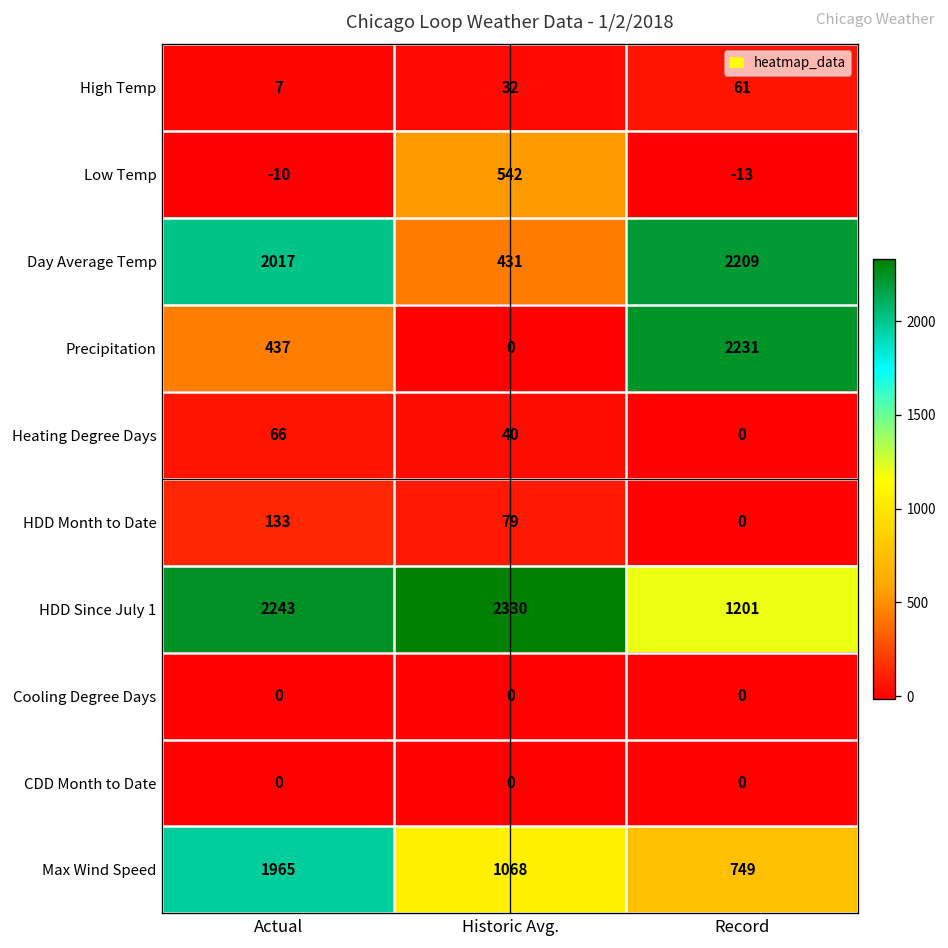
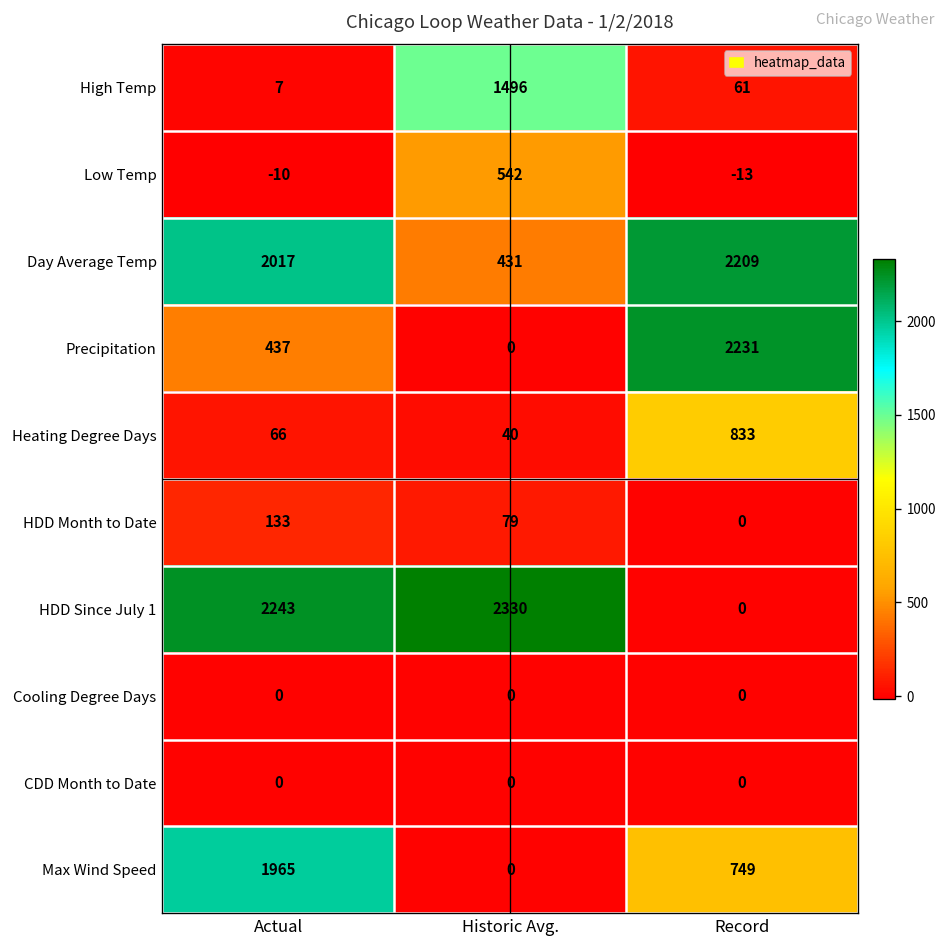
  {
    "High Temp": {
      "Actual": 7,
-     "Historic Avg.": 32,
+     "Historic Avg.": 1496,
      "Record": 61
    },
    "Low Temp": {
      "Actual": -10,
      "Historic Avg.": 542,
      "Record": -13
    },
    "Day Average Temp": {
      "Actual": 2017,
      "Historic Avg.": 431,
      "Record": 2209
    },
    "Precipitation": {
      "Actual": 437,
      "Historic Avg.": 0,
      "Record": 2231
    },
    "Heating Degree Days": {
      "Actual": 66,
      "Historic Avg.": 40,
-     "Record": 0
+     "Record": 833
    },
    "HDD Month to Date": {
      "Actual": 133,
      "Historic Avg.": 79,
      "Record": 0
    },
    "HDD Since July 1": {
      "Actual": 2243,
      "Historic Avg.": 2330,
-     "Record": 1201
+     "Record": 0
    },
    "Cooling Degree Days": {
      "Actual": 0,
      "Historic Avg.": 0,
      "Record": 0
    },
    "CDD Month to Date": {
      "Actual": 0,
      "Historic Avg.": 0,
      "Record": 0
    },
    "Max Wind Speed": {
      "Actual": 1965,
-     "Historic Avg.": 1068,
+     "Historic Avg.": 0,
      "Record": 749
    }
  }
